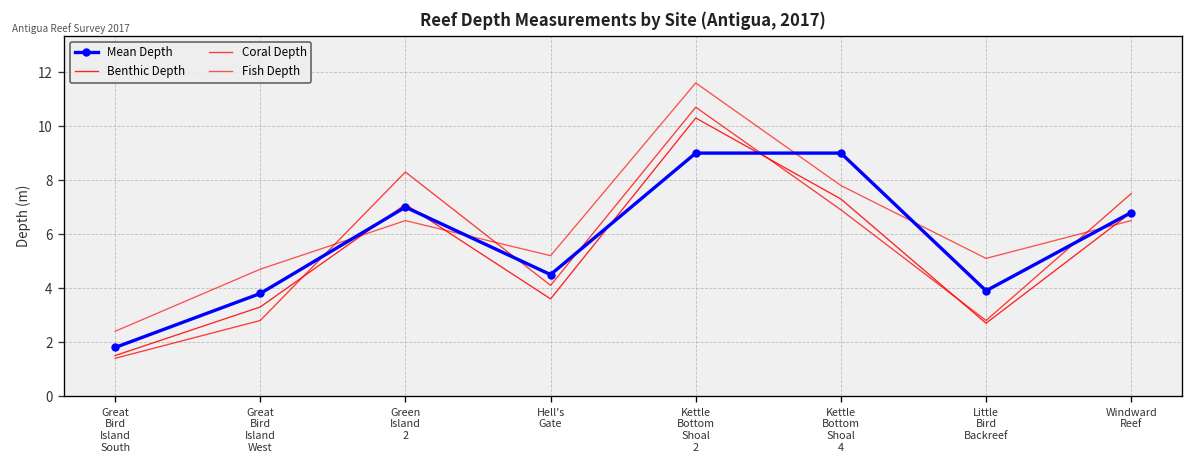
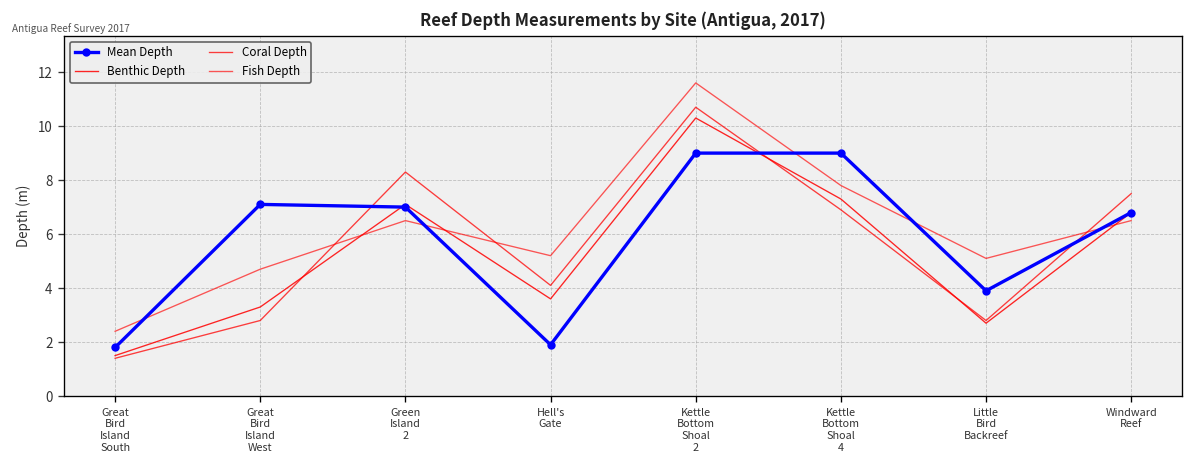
  {
    "Mean Depth": {
      "Great Bird Island South": 1.8,
-     "Great Bird Island West": 3.8,
-     "Hell's Gate": 4.5,
+     "Great Bird Island West": 7.1,
+     "Hell's Gate": 1.9,
      "Kettle Bottom Shoal 2": 9.0,
      "Kettle Bottom Shoal 4": 9.0,
      "Little Bird Backreef": 3.9
    }
  }
